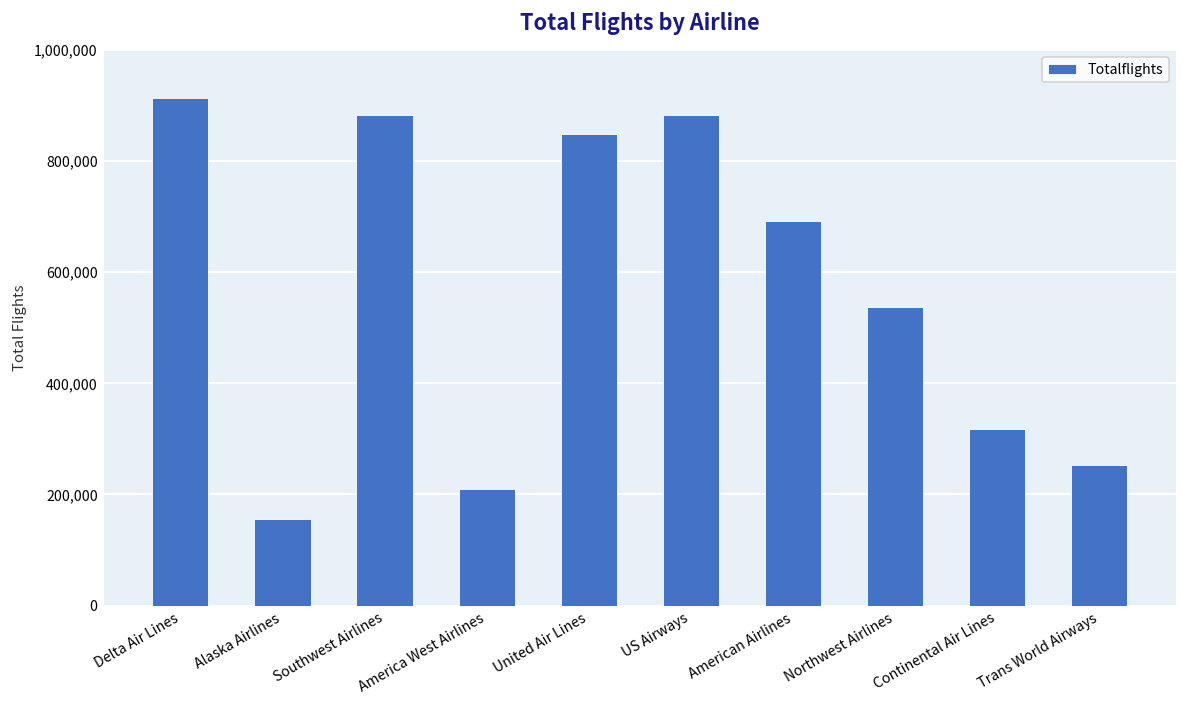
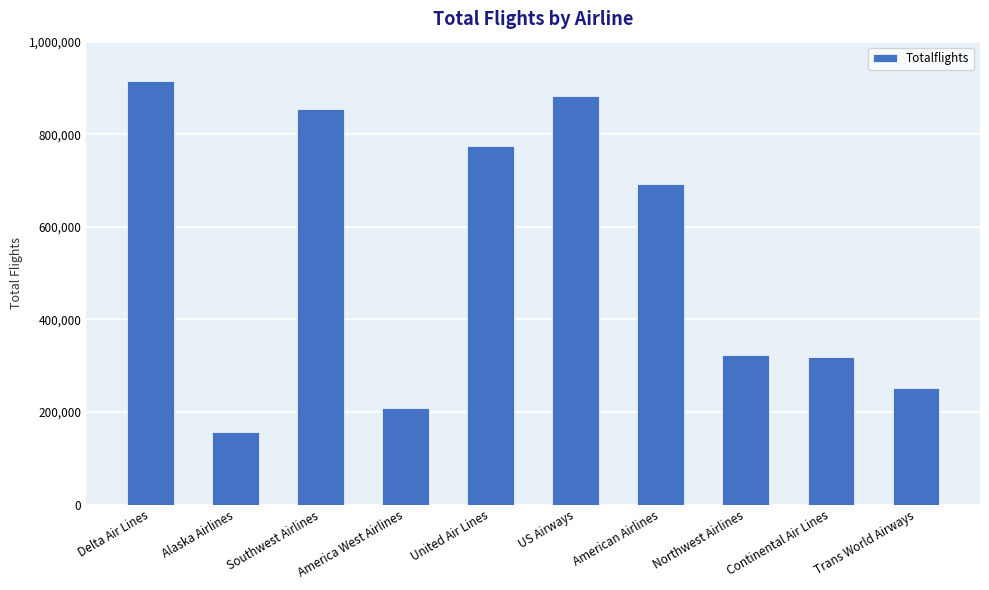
  {
    "Delta Air Lines": "910,000",
    "Alaska Airlines": "160,000",
-   "Southwest Airlines": "880,000",
+   "Southwest Airlines": "850,000",
    "America West Airlines": "210,000",
-   "United Air Lines": "850,000",
+   "United Air Lines": "770,000",
    "US Airways": "880,000",
    "American Airlines": "690,000",
-   "Northwest Airlines": "540,000",
+   "Northwest Airlines": "320,000",
    "Continental Air Lines": "320,000",
    "Trans World Airways": "250,000"
  }
